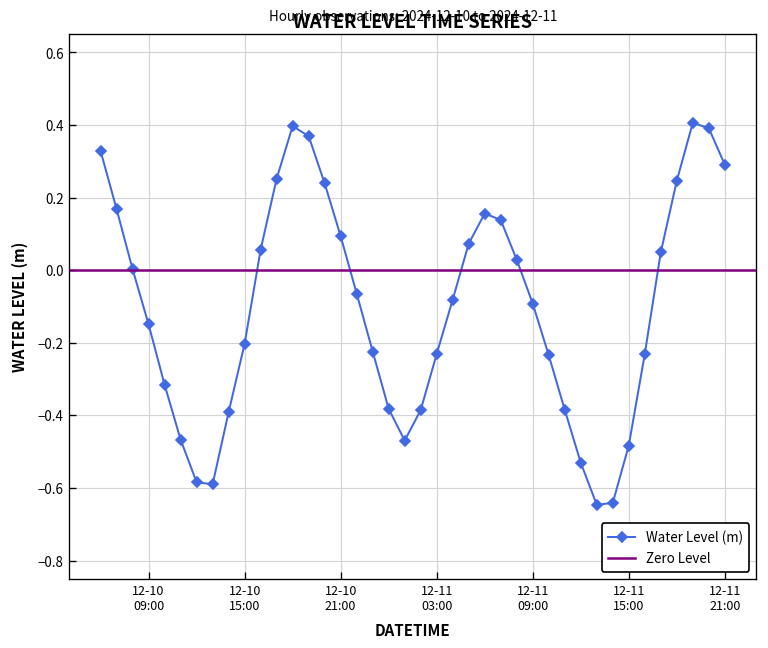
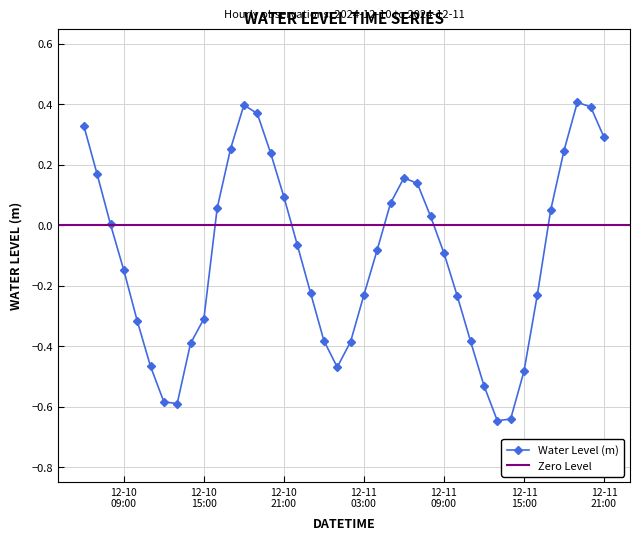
  {
    "12-10 09:00": -0.15,
-   "12-10 15:00": -0.20,
+   "12-10 15:00": -0.31,
    "12-10 21:00": 0.09,
    "12-11 03:00": -0.23,
    "12-11 09:00": -0.09,
    "12-11 15:00": -0.48,
    "12-11 21:00": 0.29
  }
